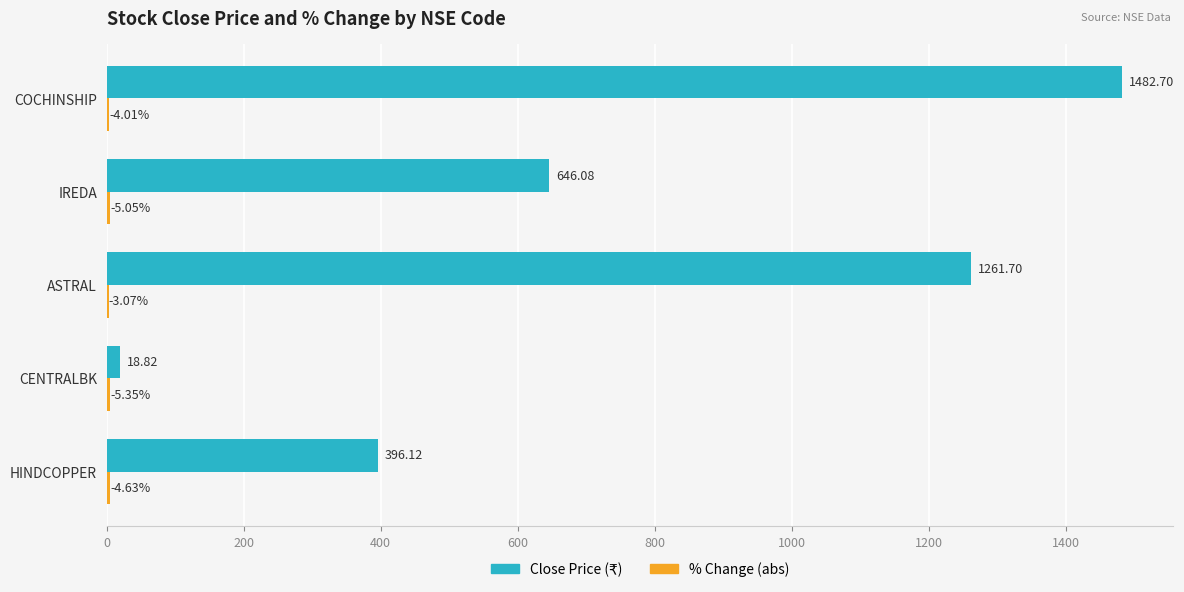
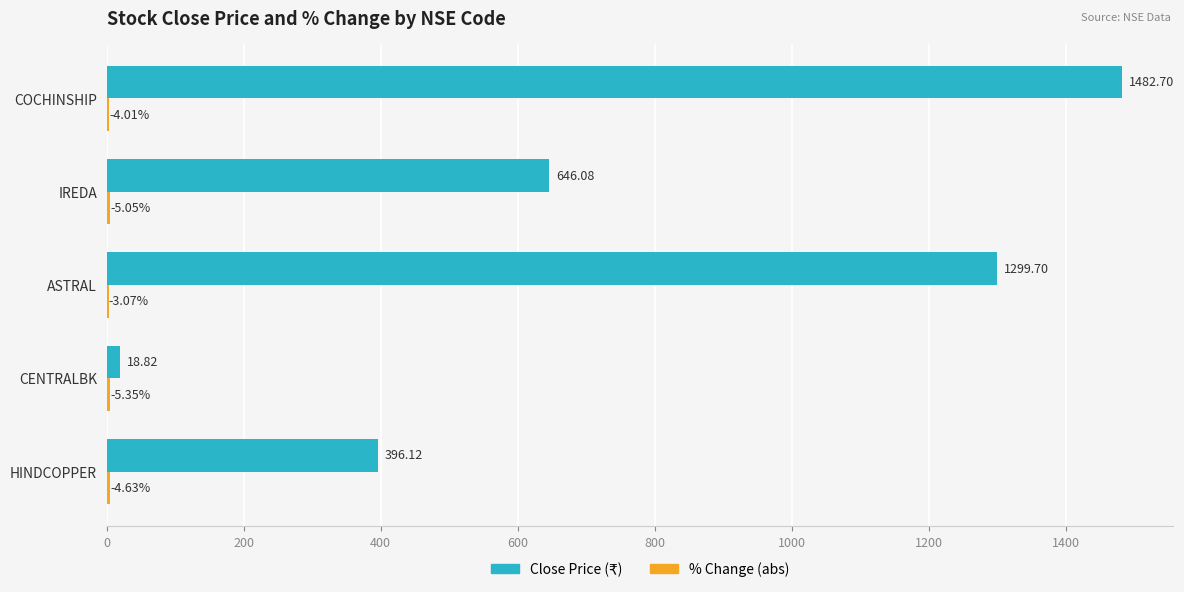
  {
    "Close Price (₹)": {
      "COCHINSHIP": 1482.70,
      "IREDA": 646.08,
-     "ASTRAL": 1261.70,
+     "ASTRAL": 1299.70,
      "CENTRALBK": 18.82,
      "HINDCOPPER": 396.12
    }
  }
